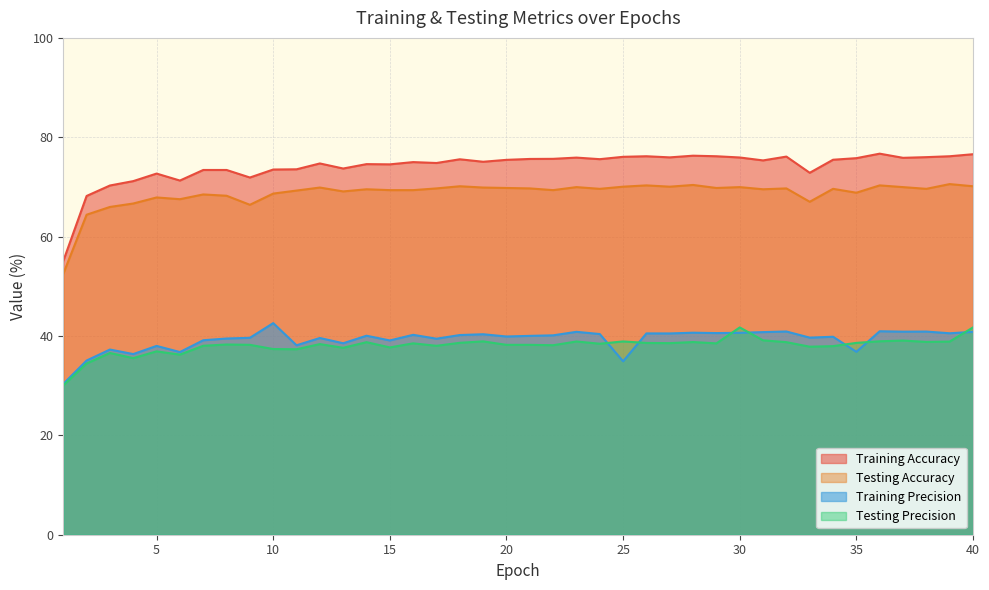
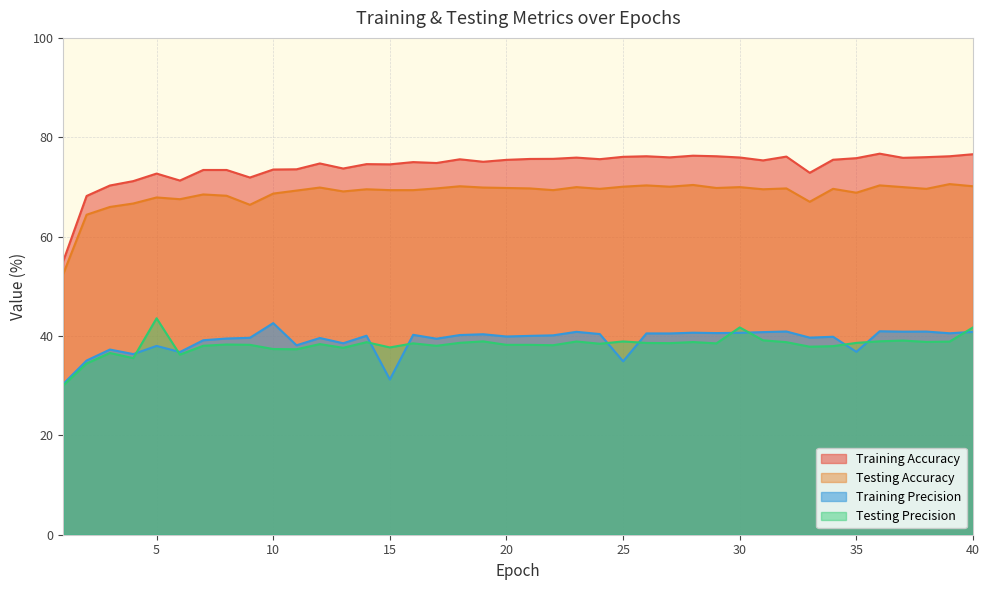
  {
    "Training Precision": {
      "5": 38,
      "10": 43,
-     "15": 39,
+     "15": 31,
      "20": 40,
      "25": 35,
      "30": 41,
      "35": 37,
      "40": 41
    },
    "Testing Precision": {
-     "5": 37,
+     "5": 44,
      "10": 37,
      "15": 38,
      "20": 38,
      "25": 39,
      "30": 42,
      "35": 39,
      "40": 42
    }
  }
